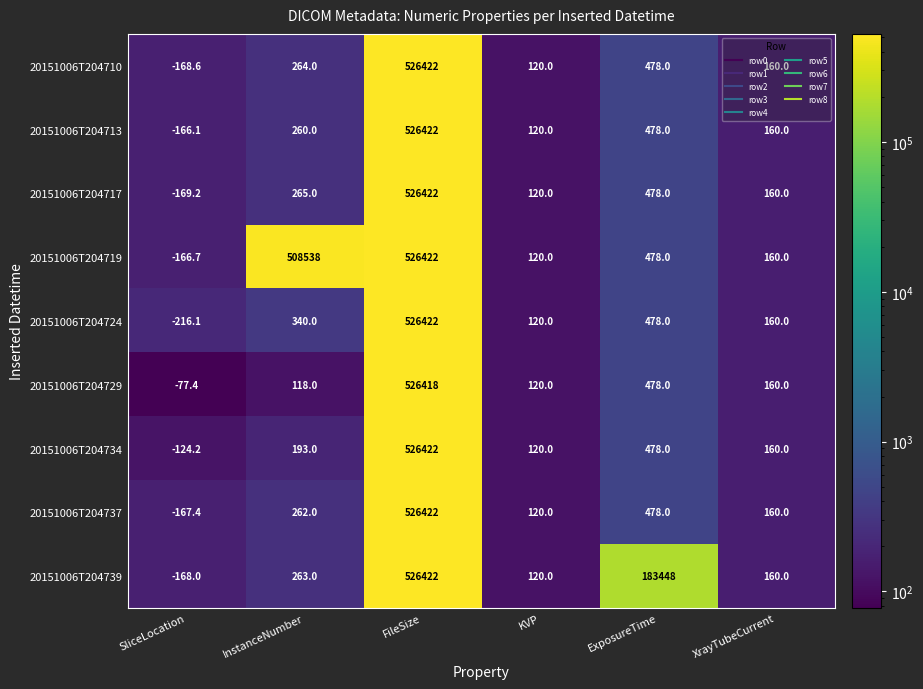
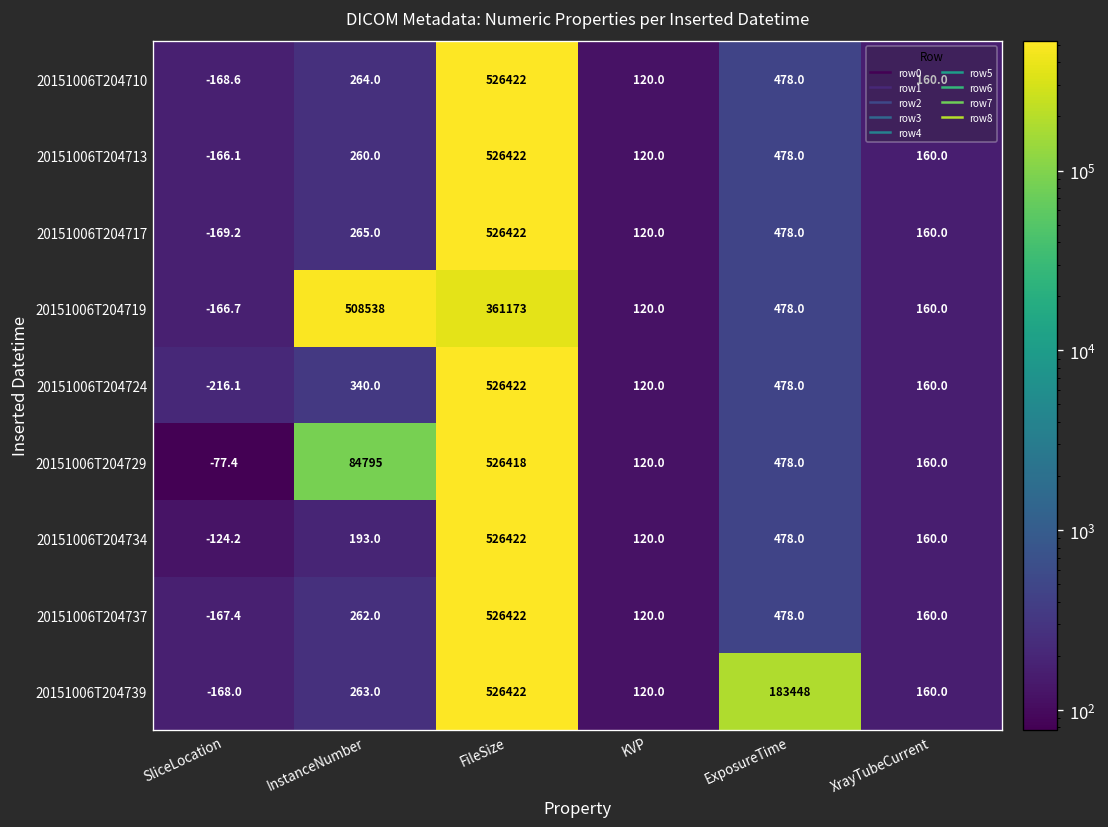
  {
    "20151006T204710": {
      "SliceLocation": -168.6,
      "InstanceNumber": 264.0,
      "FileSize": 526422,
      "KVP": 120.0,
      "ExposureTime": 478.0
    },
    "20151006T204713": {
      "SliceLocation": -166.1,
      "InstanceNumber": 260.0,
      "FileSize": 526422,
      "KVP": 120.0,
      "ExposureTime": 478.0,
      "XrayTubeCurrent": 160.0
    },
    "20151006T204717": {
      "SliceLocation": -169.2,
      "InstanceNumber": 265.0,
      "FileSize": 526422,
      "KVP": 120.0,
      "ExposureTime": 478.0,
      "XrayTubeCurrent": 160.0
    },
    "20151006T204719": {
      "SliceLocation": -166.7,
      "InstanceNumber": 508538,
-     "FileSize": 526422,
+     "FileSize": 361173,
      "KVP": 120.0,
      "ExposureTime": 478.0,
      "XrayTubeCurrent": 160.0
    },
    "20151006T204724": {
      "SliceLocation": -216.1,
      "InstanceNumber": 340.0,
      "FileSize": 526422,
      "KVP": 120.0,
      "ExposureTime": 478.0,
      "XrayTubeCurrent": 160.0
    },
    "20151006T204729": {
      "SliceLocation": -77.4,
-     "InstanceNumber": 118.0,
+     "InstanceNumber": 84795,
      "FileSize": 526418,
      "KVP": 120.0,
      "ExposureTime": 478.0,
      "XrayTubeCurrent": 160.0
    },
    "20151006T204734": {
      "SliceLocation": -124.2,
      "InstanceNumber": 193.0,
      "FileSize": 526422,
      "KVP": 120.0,
      "ExposureTime": 478.0,
      "XrayTubeCurrent": 160.0
    },
    "20151006T204737": {
      "SliceLocation": -167.4,
      "InstanceNumber": 262.0,
      "FileSize": 526422,
      "KVP": 120.0,
      "ExposureTime": 478.0,
      "XrayTubeCurrent": 160.0
    },
    "20151006T204739": {
      "SliceLocation": -168.0,
      "InstanceNumber": 263.0,
      "FileSize": 526422,
      "KVP": 120.0,
      "ExposureTime": 183448,
      "XrayTubeCurrent": 160.0
    }
  }
